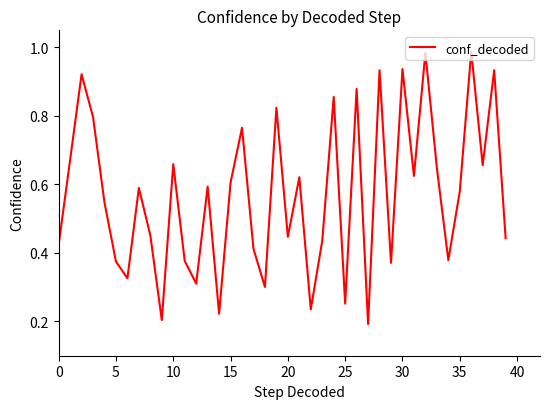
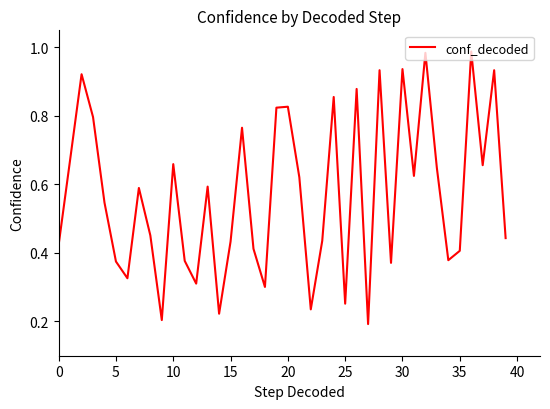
  {
    "0": 0.42,
    "5": 0.38,
    "10": 0.66,
-   "15": 0.61,
-   "20": 0.45,
+   "15": 0.43,
+   "20": 0.83,
    "25": 0.25,
    "30": 0.94,
-   "35": 0.58
+   "35": 0.41
  }
